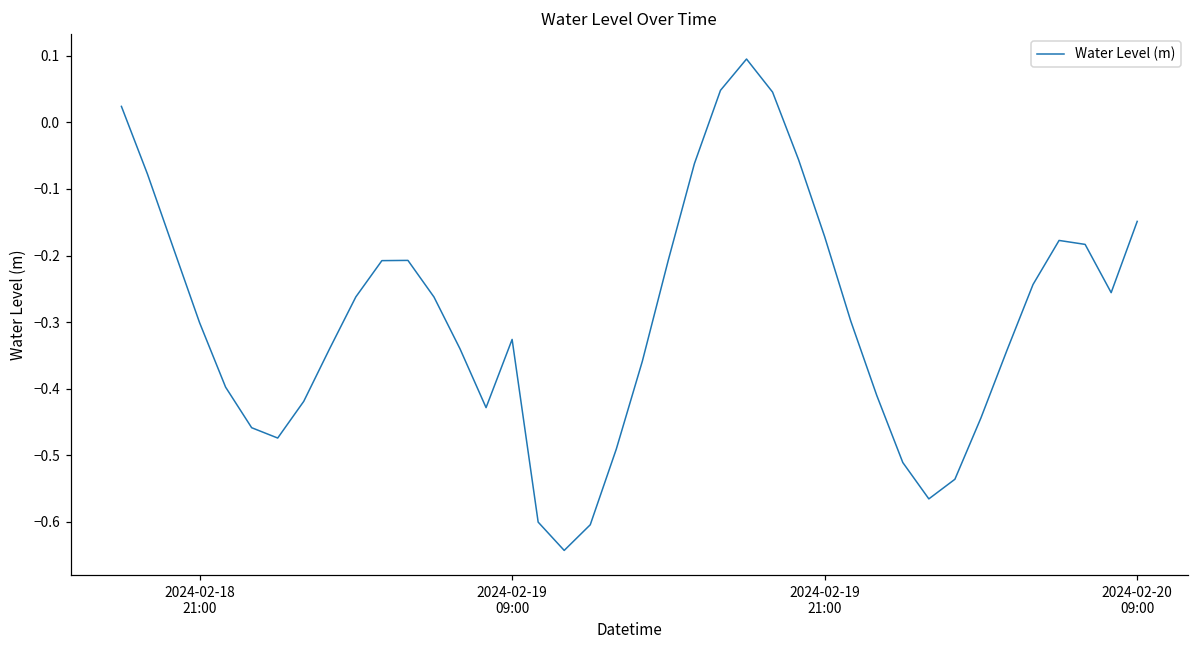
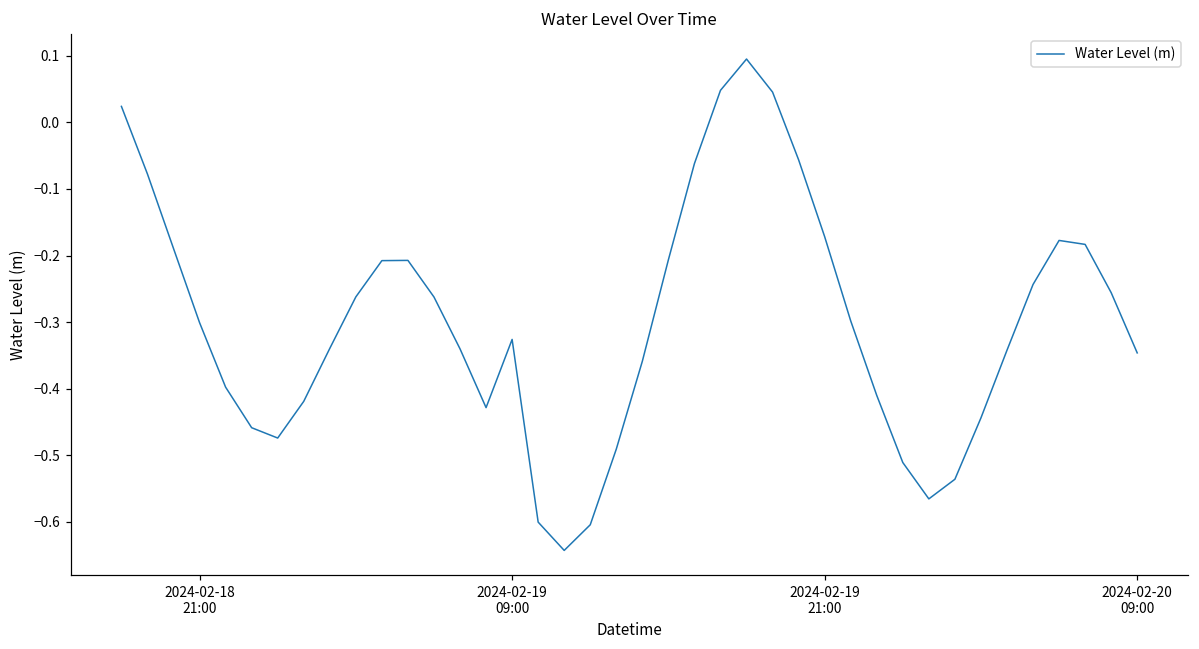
  {
    "2024-02-18 21:00": -0.30,
    "2024-02-19 09:00": -0.33,
    "2024-02-19 21:00": -0.17,
-   "2024-02-20 09:00": -0.15
+   "2024-02-20 09:00": -0.35
  }
